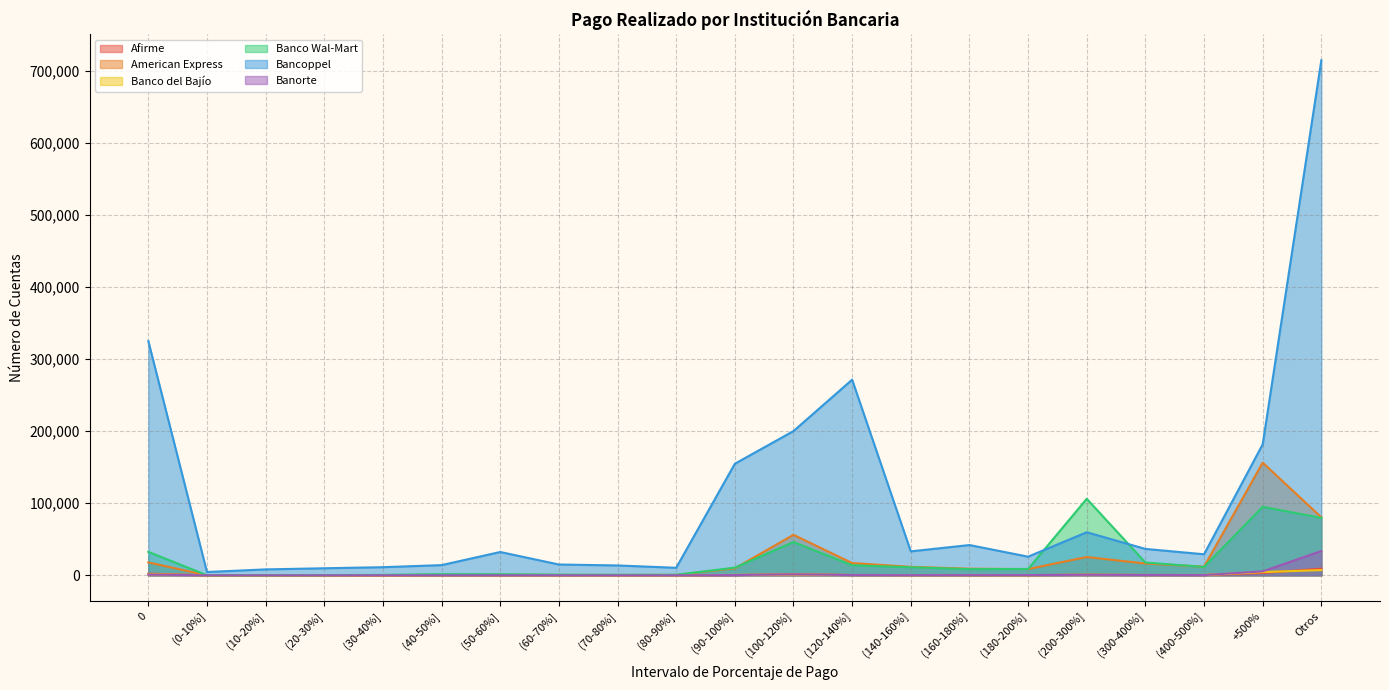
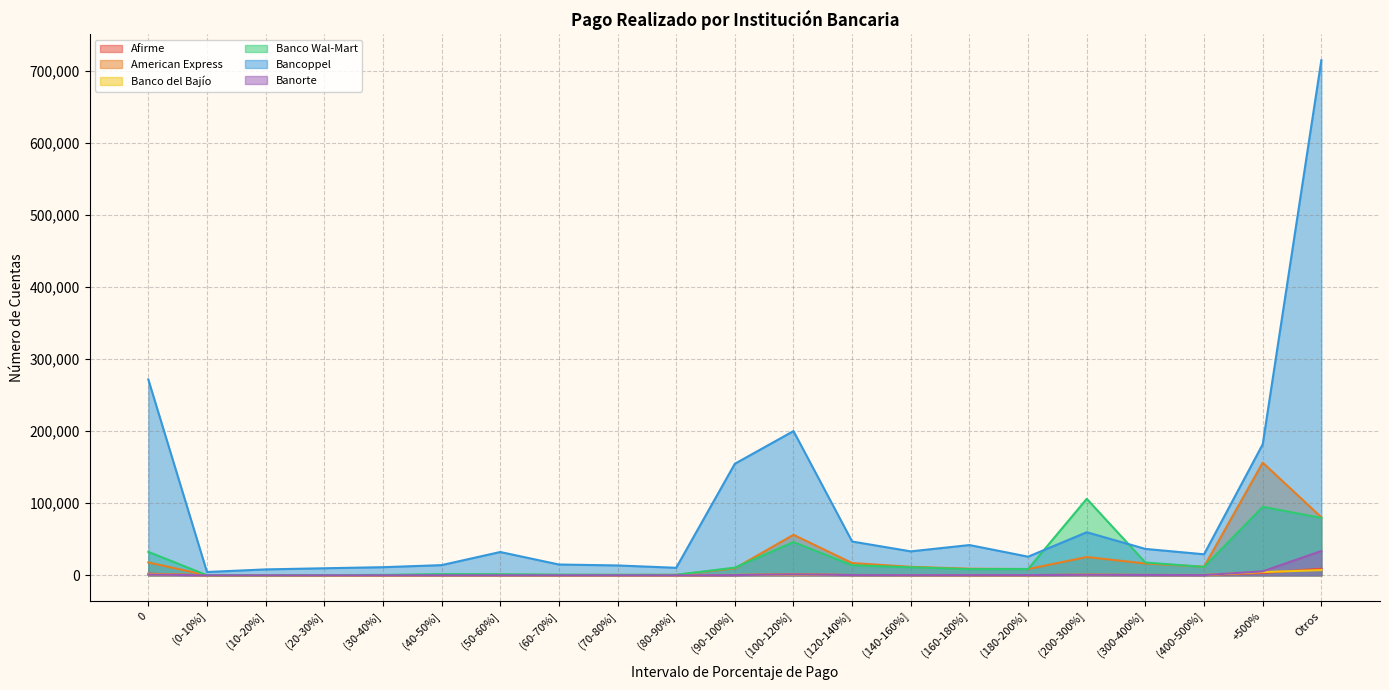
  {
    "Banco Wal-Mart": {
      "0": "30,000",
      "(100-120%]": "50,000",
      "(200-300%]": "110,000",
      "+500%": "100,000"
    },
    "Bancoppel": {
-     "0": "330,000",
+     "0": "270,000",
      "(0-10%]": "0",
      "(10-20%]": "10,000",
      "(20-30%]": "10,000",
      "(30-40%]": "10,000",
      "(40-50%]": "10,000",
      "(50-60%]": "30,000",
      "(60-70%]": "10,000",
      "(70-80%]": "10,000",
      "(80-90%]": "10,000",
      "(90-100%]": "150,000",
      "(100-120%]": "200,000",
-     "(120-140%]": "270,000",
+     "(120-140%]": "50,000",
      "(140-160%]": "30,000",
      "(160-180%]": "40,000",
      "(180-200%]": "30,000",
      "(200-300%]": "60,000",
      "(300-400%]": "40,000",
      "(400-500%]": "30,000",
      "+500%": "180,000",
      "Otros": "710,000"
    },
    "Banorte": {
      "Otros": "30,000"
    }
  }
